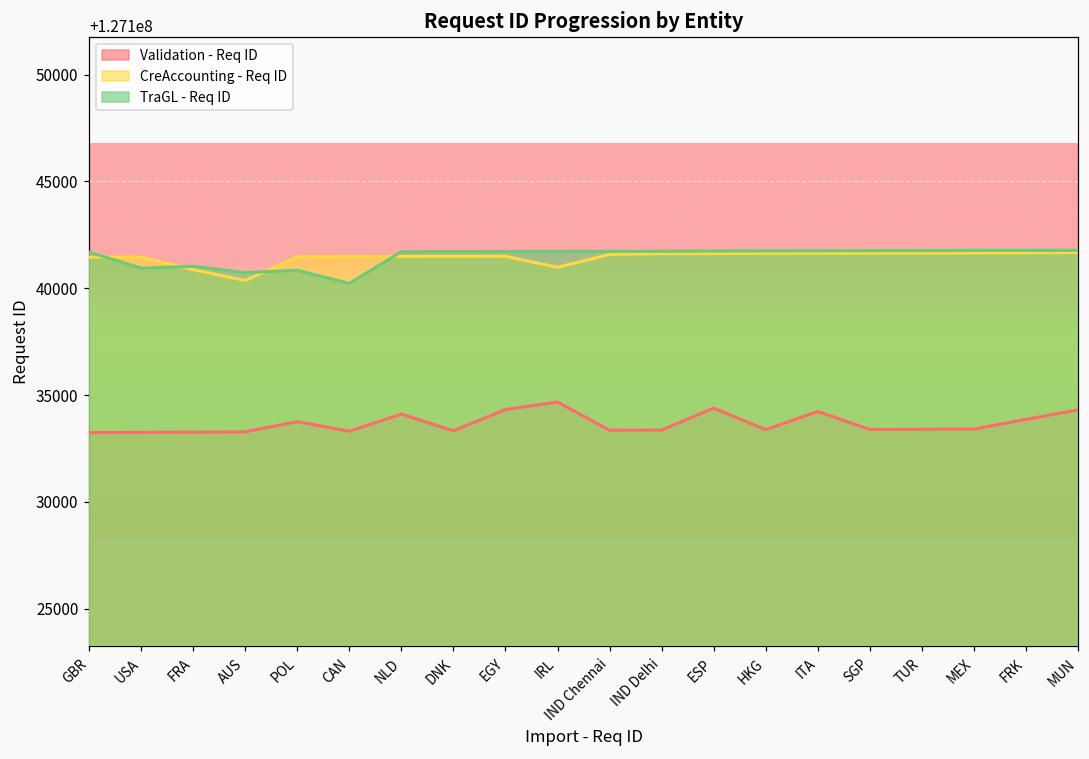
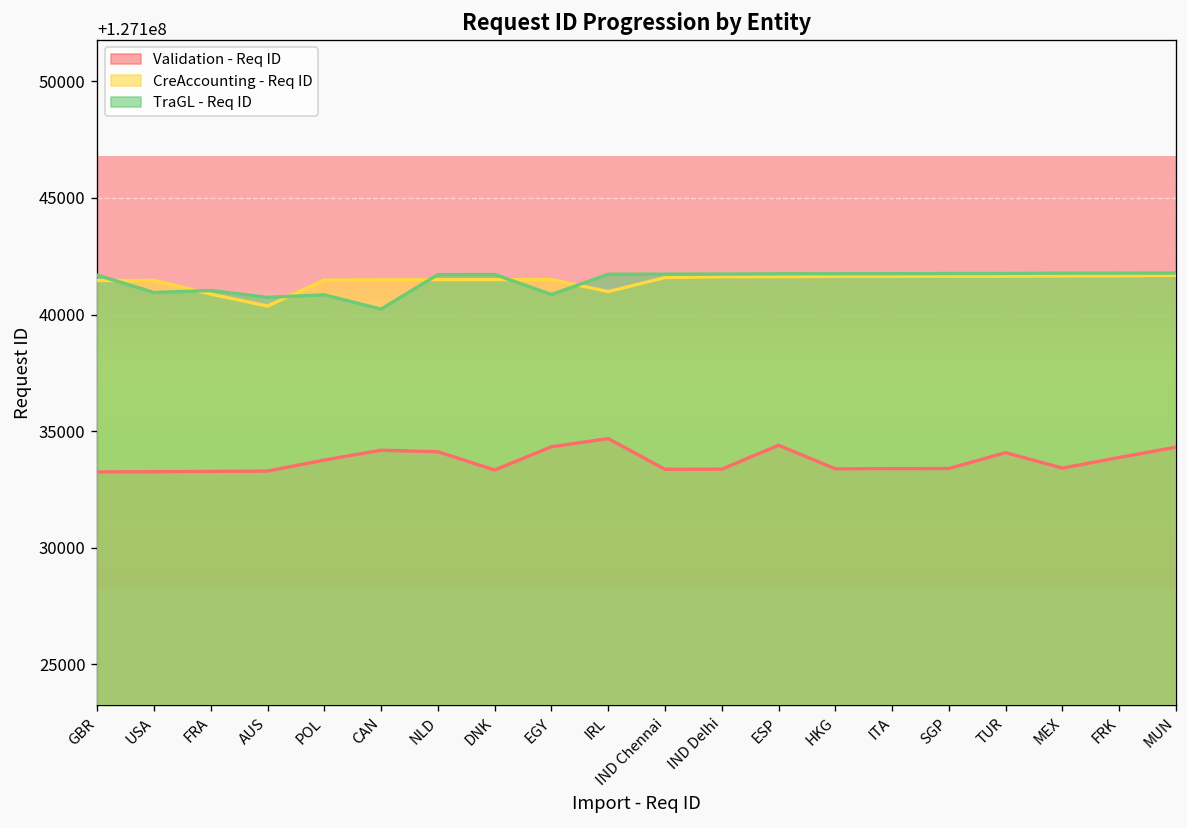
  {
    "Validation - Req ID": {
      "GBR": 127133200,
      "USA": 127133300,
      "FRA": 127133300,
      "AUS": 127133300,
      "POL": 127133800,
-     "CAN": 127133300,
+     "CAN": 127134200,
      "NLD": 127134100,
      "DNK": 127133300,
      "EGY": 127134300,
      "IRL": 127134700,
      "IND Chennai": 127133400,
      "IND Delhi": 127133400,
      "ESP": 127134400,
      "HKG": 127133400,
-     "ITA": 127134200,
+     "ITA": 127133400,
      "SGP": 127133400,
-     "TUR": 127133400,
+     "TUR": 127134100,
      "MEX": 127133400,
      "FRK": 127133900,
      "MUN": 127134300
    },
    "CreAccounting - Req ID": {
      "GBR": 127141500,
      "USA": 127141500,
      "FRA": 127140900,
      "AUS": 127140400,
      "POL": 127141500,
      "CAN": 127141500,
      "NLD": 127141500,
      "DNK": 127141500,
      "EGY": 127141500,
      "IRL": 127141000,
      "IND Chennai": 127141600
    },
    "TraGL - Req ID": {
      "GBR": 127141700,
      "USA": 127140900,
      "FRA": 127141000,
      "AUS": 127140700,
      "POL": 127140800,
      "CAN": 127140200,
      "NLD": 127141700,
      "DNK": 127141700,
-     "EGY": 127141700,
+     "EGY": 127140900,
      "IRL": 127141700,
      "IND Chennai": 127141700
    }
  }
